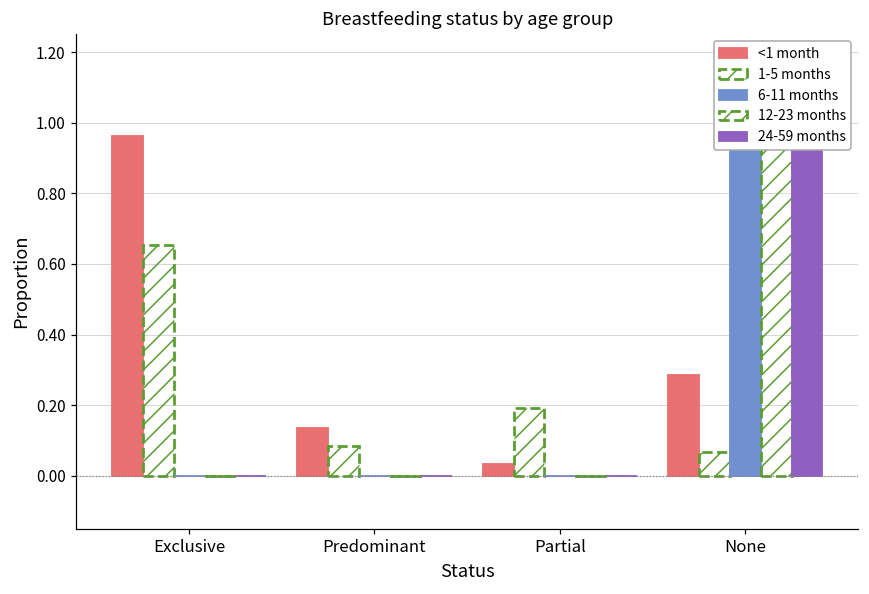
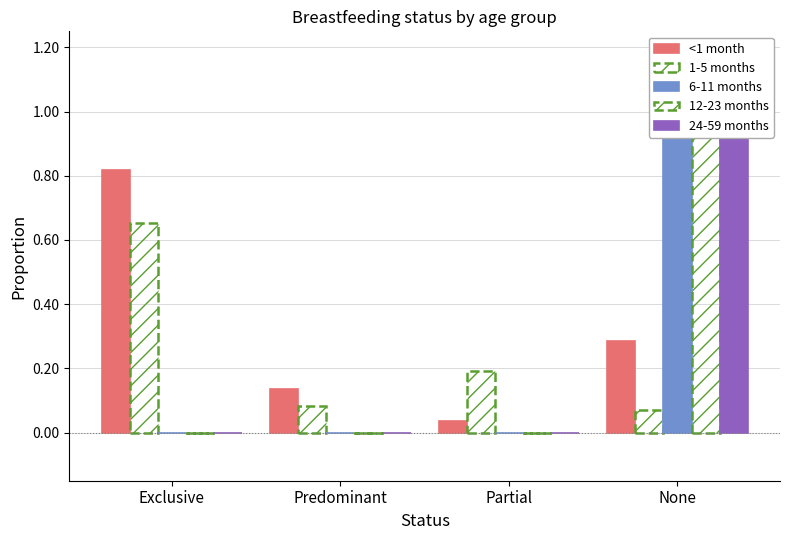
  {
    "<1 month": {
-     "Exclusive": 0.96,
+     "Exclusive": 0.82,
      "Predominant": 0.13,
      "Partial": 0.03,
      "None": 0.29
    }
  }
